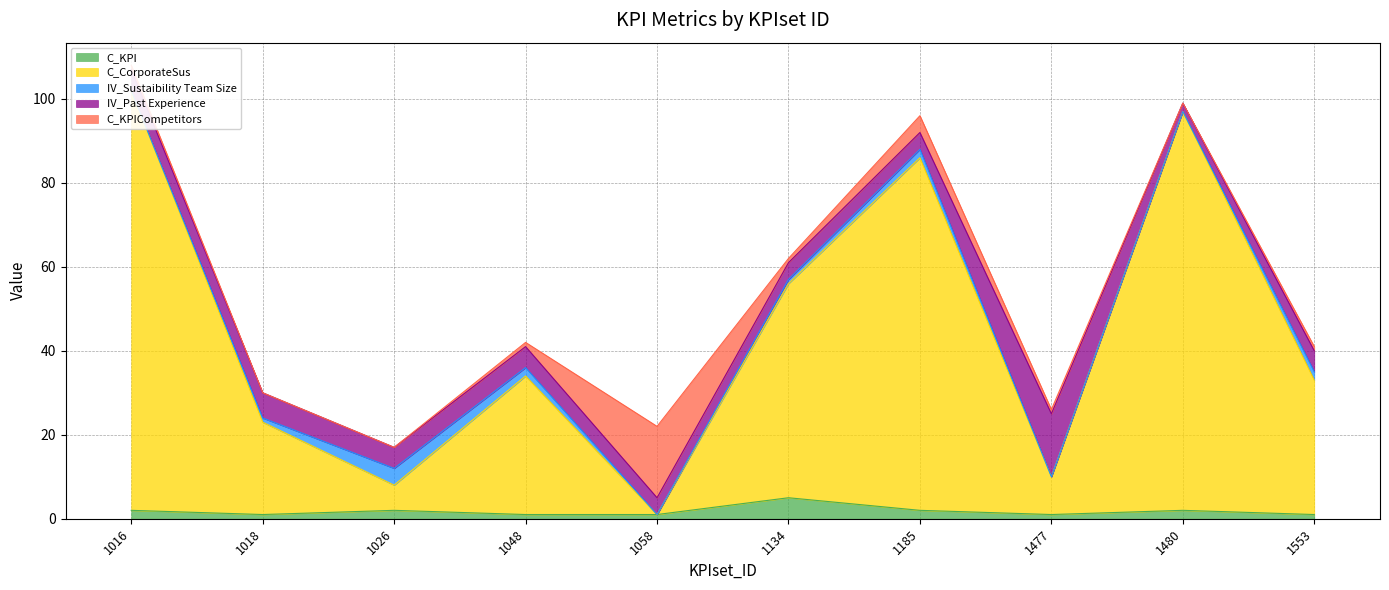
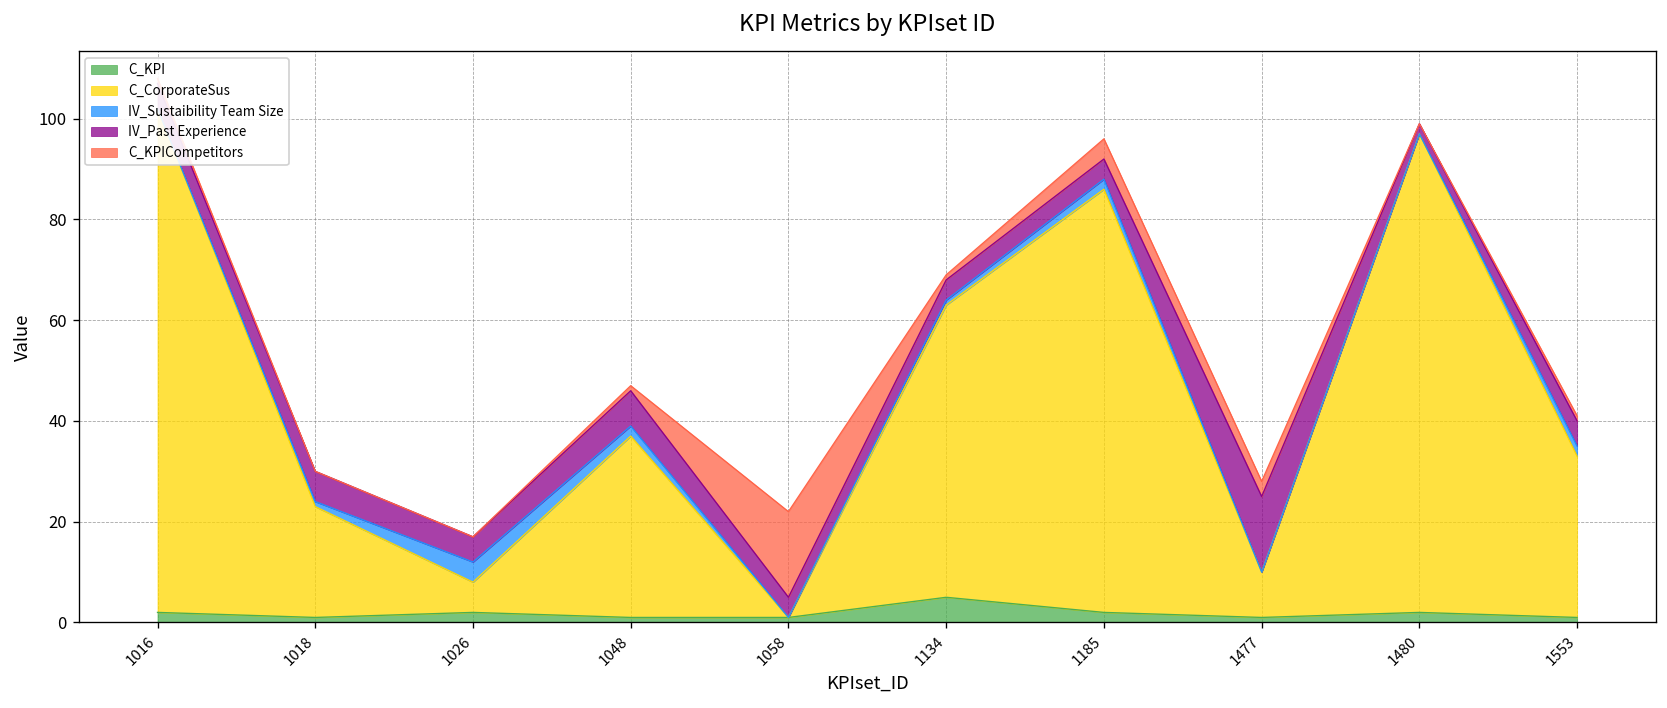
  {
    "C_KPI": {
      "1016": 2,
      "1018": 1,
      "1026": 2,
      "1048": 1,
      "1134": 5,
      "1185": 2,
      "1477": 1,
      "1480": 2,
      "1553": 1
    },
    "C_CorporateSus": {
      "1018": 22,
      "1026": 6,
-     "1048": 33,
-     "1134": 51,
+     "1048": 36,
+     "1134": 58,
      "1185": 84,
      "1553": 32
    },
    "IV_Sustaibility Team Size": {
      "1018": 1,
      "1026": 4,
      "1048": 2,
      "1134": 1,
      "1185": 2,
      "1553": 2
    },
    "IV_Past Experience": {
-     "1048": 5,
+     "1048": 7,
      "1058": 4,
      "1134": 4,
      "1185": 4,
      "1477": 15,
      "1553": 5
    },
    "C_KPICompetitors": {
      "1048": 1,
      "1058": 17,
      "1134": 1,
      "1185": 4,
-     "1477": 1,
+     "1477": 3,
      "1553": 1
    }
  }
